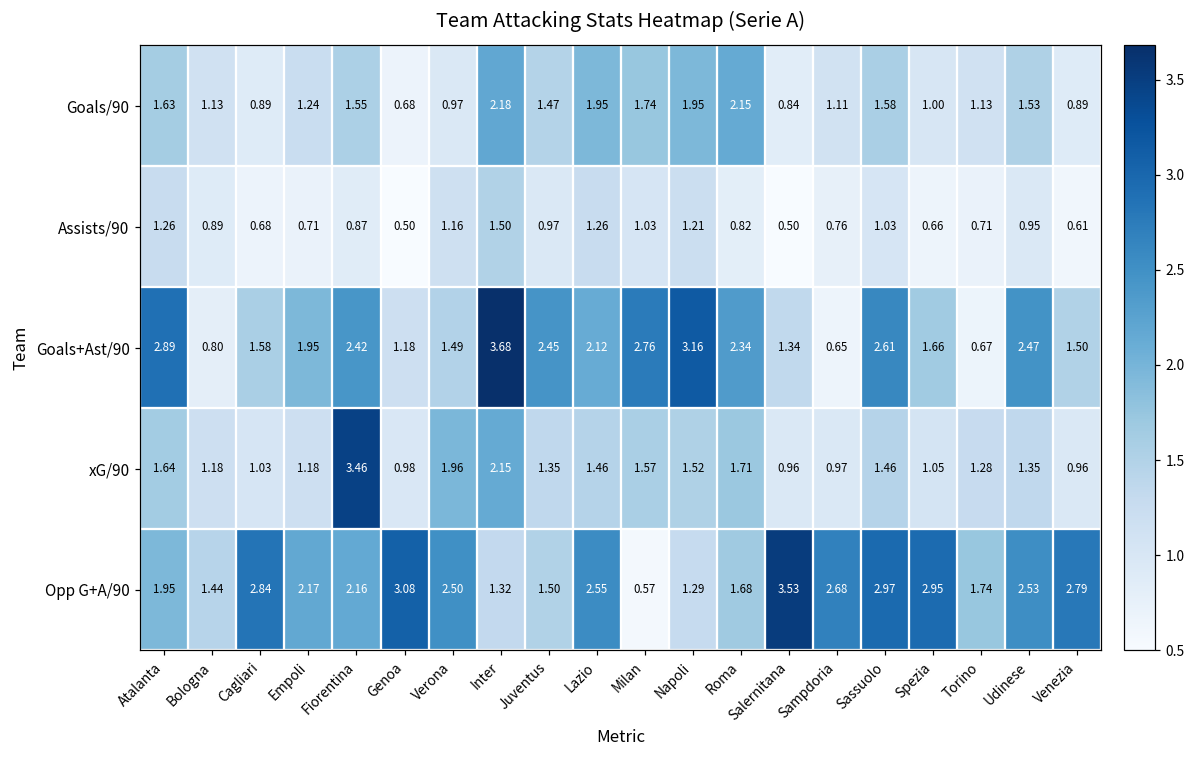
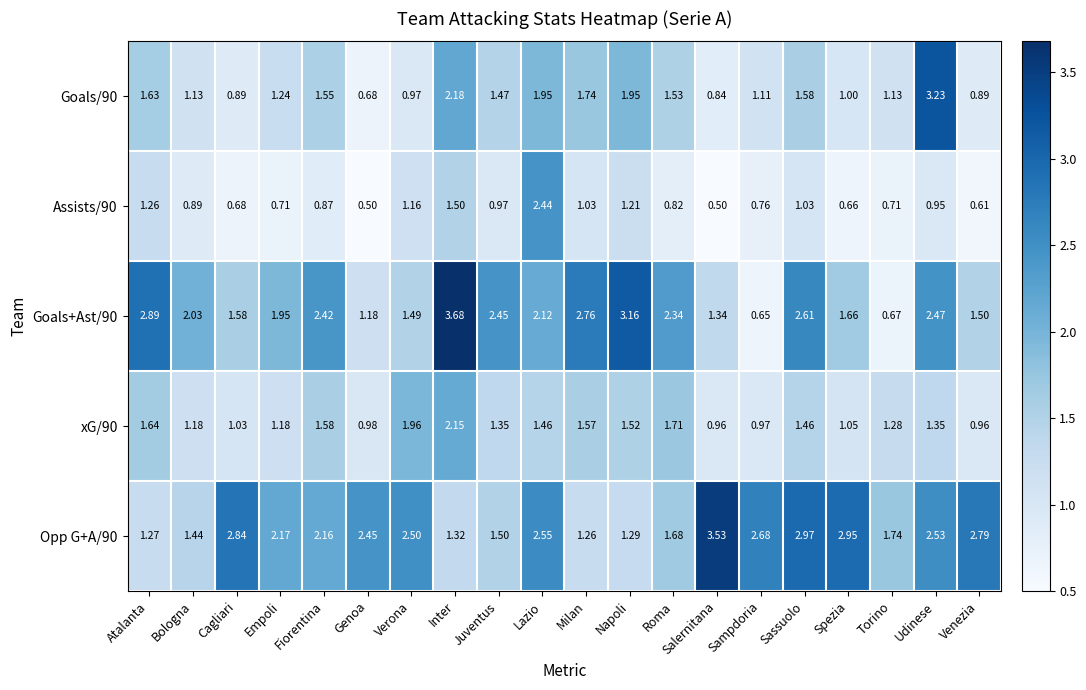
  {
    "Goals/90": {
      "Atalanta": 1.63,
      "Bologna": 1.13,
      "Cagliari": 0.89,
      "Empoli": 1.24,
      "Fiorentina": 1.55,
      "Genoa": 0.68,
      "Verona": 0.97,
      "Inter": 2.18,
      "Juventus": 1.47,
      "Lazio": 1.95,
      "Milan": 1.74,
      "Napoli": 1.95,
-     "Roma": 2.15,
+     "Roma": 1.53,
      "Salernitana": 0.84,
      "Sampdoria": 1.11,
      "Sassuolo": 1.58,
      "Spezia": 1.00,
      "Torino": 1.13,
-     "Udinese": 1.53,
+     "Udinese": 3.23,
      "Venezia": 0.89
    },
    "Assists/90": {
      "Atalanta": 1.26,
      "Bologna": 0.89,
      "Cagliari": 0.68,
      "Empoli": 0.71,
      "Fiorentina": 0.87,
      "Genoa": 0.50,
      "Verona": 1.16,
      "Inter": 1.50,
      "Juventus": 0.97,
-     "Lazio": 1.26,
+     "Lazio": 2.44,
      "Milan": 1.03,
      "Napoli": 1.21,
      "Roma": 0.82,
      "Salernitana": 0.50,
      "Sampdoria": 0.76,
      "Sassuolo": 1.03,
      "Spezia": 0.66,
      "Torino": 0.71,
      "Udinese": 0.95,
      "Venezia": 0.61
    },
    "Goals+Ast/90": {
      "Atalanta": 2.89,
-     "Bologna": 0.80,
+     "Bologna": 2.03,
      "Cagliari": 1.58,
      "Empoli": 1.95,
      "Fiorentina": 2.42,
      "Genoa": 1.18,
      "Verona": 1.49,
      "Inter": 3.68,
      "Juventus": 2.45,
      "Lazio": 2.12,
      "Milan": 2.76,
      "Napoli": 3.16,
      "Roma": 2.34,
      "Salernitana": 1.34,
      "Sampdoria": 0.65,
      "Sassuolo": 2.61,
      "Spezia": 1.66,
      "Torino": 0.67,
      "Udinese": 2.47,
      "Venezia": 1.50
    },
    "xG/90": {
      "Atalanta": 1.64,
      "Bologna": 1.18,
      "Cagliari": 1.03,
      "Empoli": 1.18,
-     "Fiorentina": 3.46,
+     "Fiorentina": 1.58,
      "Genoa": 0.98,
      "Verona": 1.96,
      "Inter": 2.15,
      "Juventus": 1.35,
      "Lazio": 1.46,
      "Milan": 1.57,
      "Napoli": 1.52,
      "Roma": 1.71,
      "Salernitana": 0.96,
      "Sampdoria": 0.97,
      "Sassuolo": 1.46,
      "Spezia": 1.05,
      "Torino": 1.28,
      "Udinese": 1.35,
      "Venezia": 0.96
    },
    "Opp G+A/90": {
-     "Atalanta": 1.95,
+     "Atalanta": 1.27,
      "Bologna": 1.44,
      "Cagliari": 2.84,
      "Empoli": 2.17,
      "Fiorentina": 2.16,
-     "Genoa": 3.08,
+     "Genoa": 2.45,
      "Verona": 2.50,
      "Inter": 1.32,
      "Juventus": 1.50,
      "Lazio": 2.55,
-     "Milan": 0.57,
+     "Milan": 1.26,
      "Napoli": 1.29,
      "Roma": 1.68,
      "Salernitana": 3.53,
      "Sampdoria": 2.68,
      "Sassuolo": 2.97,
      "Spezia": 2.95,
      "Torino": 1.74,
      "Udinese": 2.53,
      "Venezia": 2.79
    }
  }
